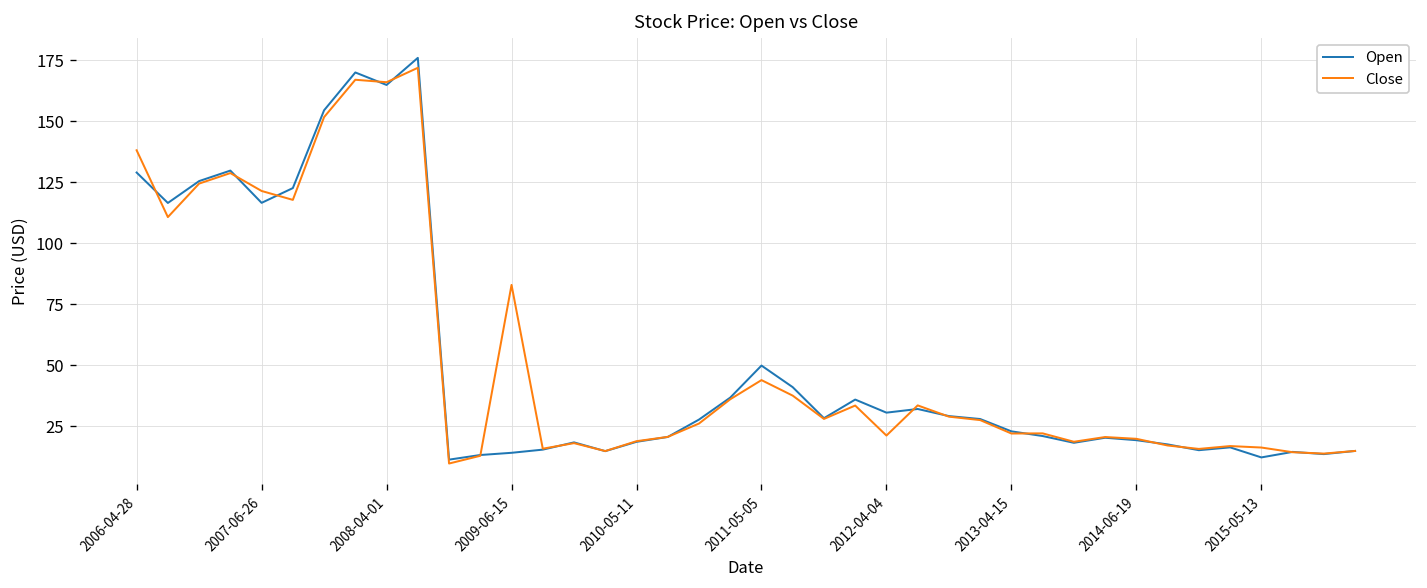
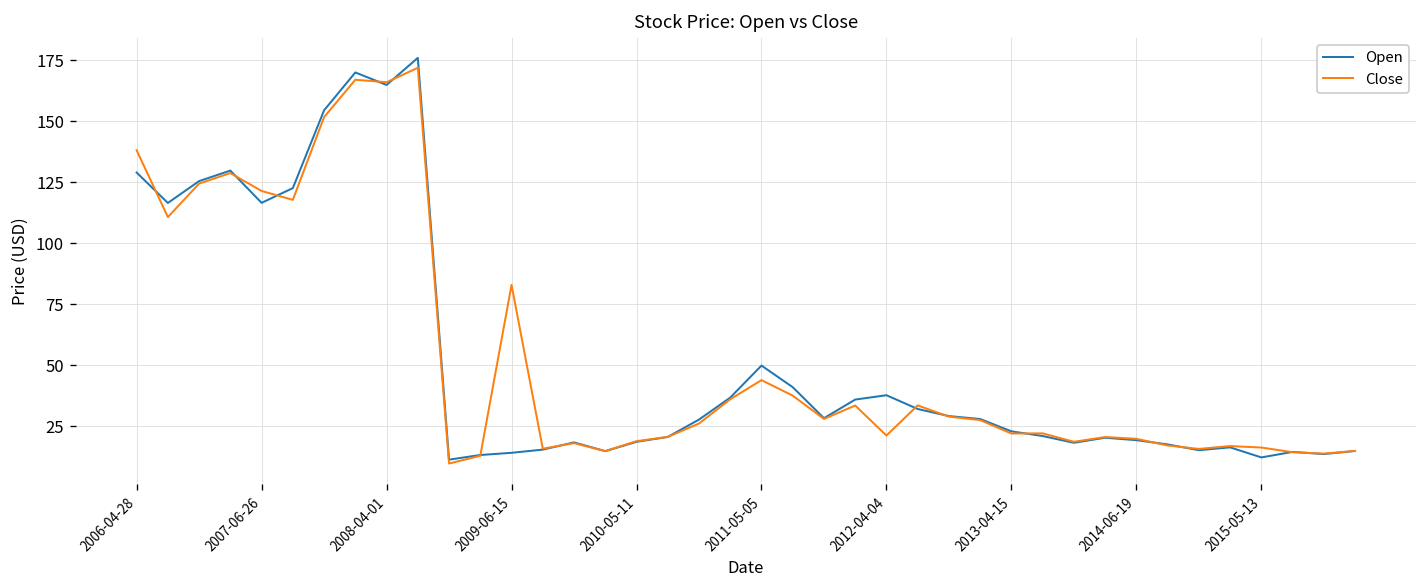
  {
    "Open": {
      "2006-04-28": 129,
      "2007-06-26": 117,
      "2009-06-15": 14,
      "2011-05-05": 50,
-     "2012-04-04": 31,
+     "2012-04-04": 38,
      "2015-05-13": 12
    },
    "Close": {
      "2006-04-28": 138,
      "2007-06-26": 121,
      "2009-06-15": 83,
      "2011-05-05": 44,
      "2012-04-04": 21,
      "2015-05-13": 16
    }
  }
